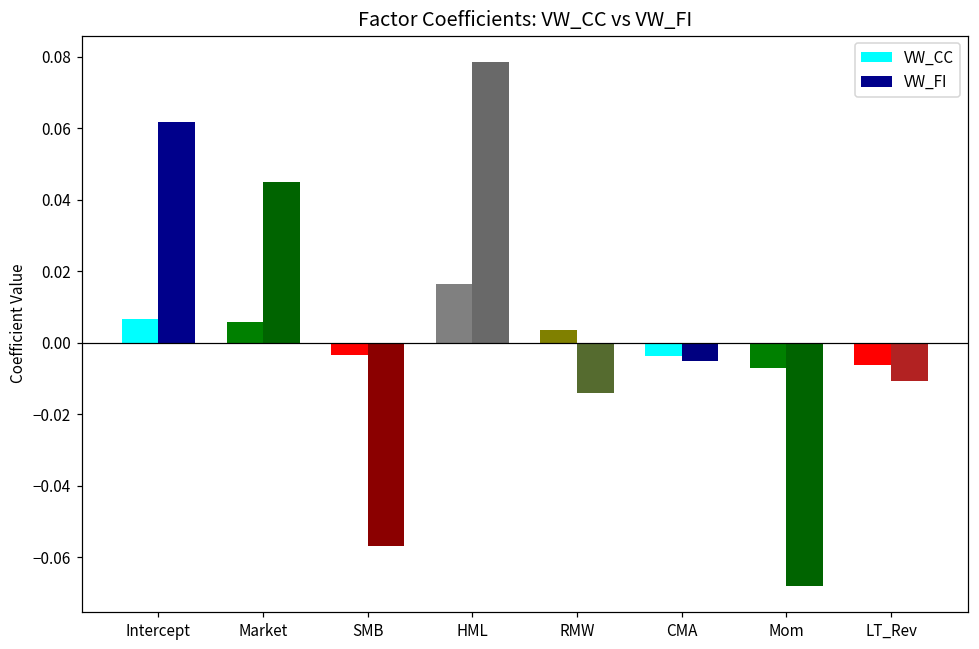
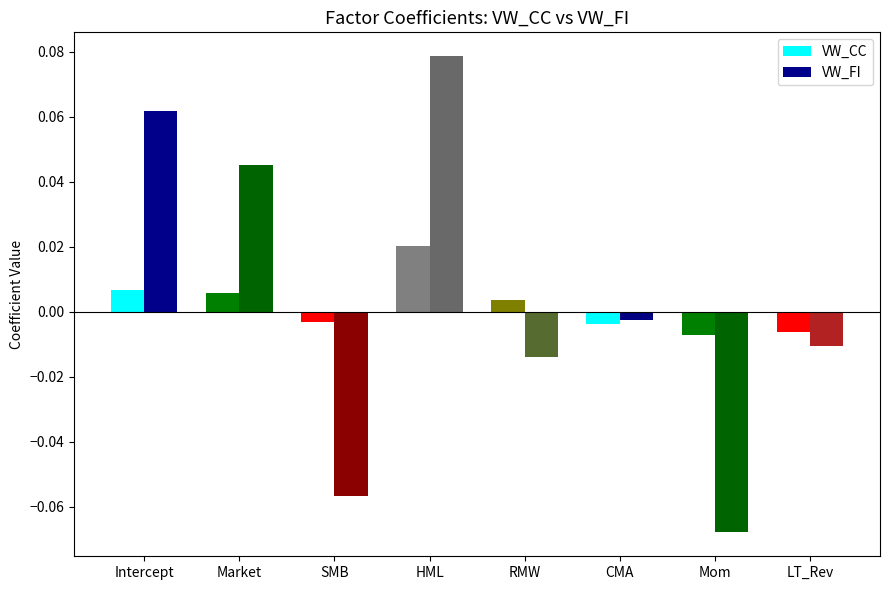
  {
    "VW_CC": {
      "Intercept": 0.007,
      "Market": 0.006,
      "SMB": -0.003,
-     "HML": 0.016,
+     "HML": 0.020,
      "RMW": 0.004,
      "CMA": -0.004,
      "Mom": -0.007,
      "LT_Rev": -0.006
    },
    "VW_FI": {
      "Intercept": 0.062,
      "Market": 0.045,
      "SMB": -0.057,
      "HML": 0.079,
      "RMW": -0.014,
-     "CMA": -0.005,
+     "CMA": -0.003,
      "Mom": -0.068,
      "LT_Rev": -0.011
    }
  }
